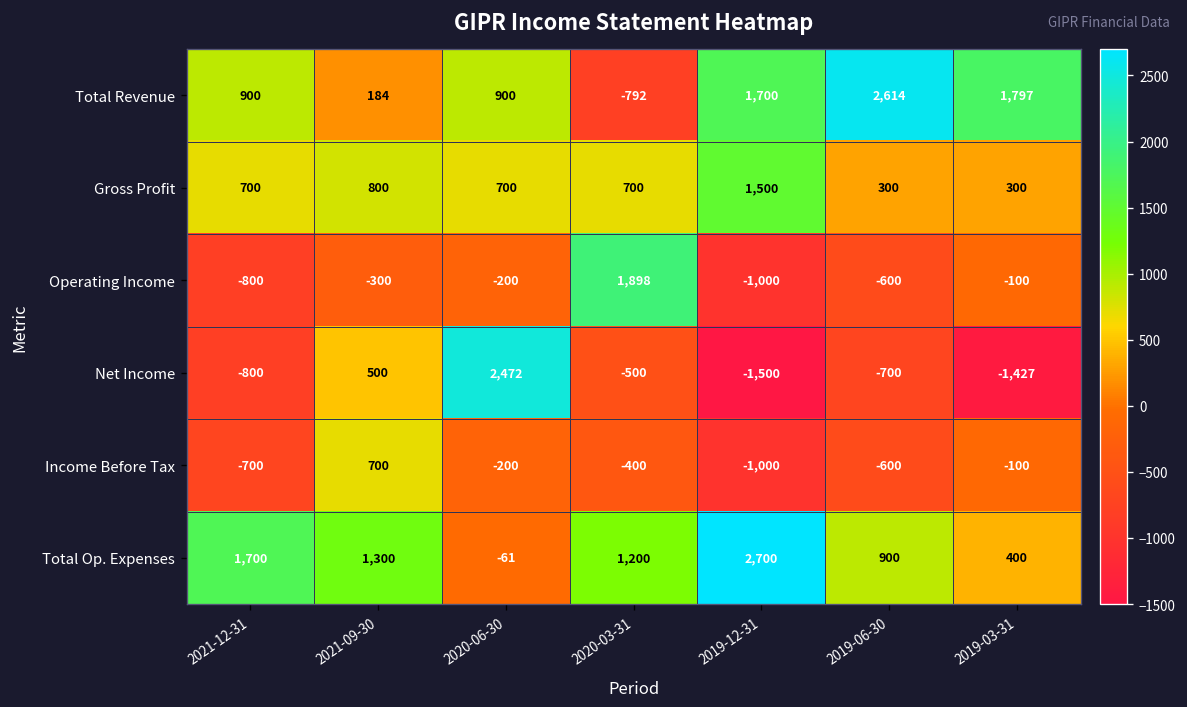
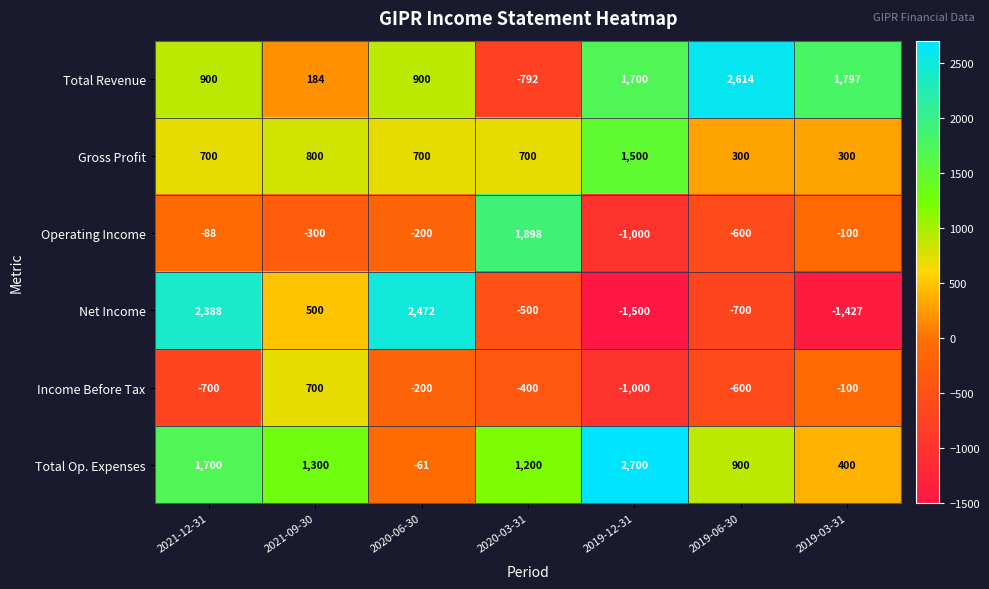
  {
    "Total Revenue": {
      "2021-12-31": "900",
      "2021-09-30": "184",
      "2020-06-30": "900",
      "2020-03-31": "-792",
      "2019-12-31": "1,700",
      "2019-06-30": "2,614",
      "2019-03-31": "1,797"
    },
    "Gross Profit": {
      "2021-12-31": "700",
      "2021-09-30": "800",
      "2020-06-30": "700",
      "2020-03-31": "700",
      "2019-12-31": "1,500",
      "2019-06-30": "300",
      "2019-03-31": "300"
    },
    "Operating Income": {
-     "2021-12-31": "-800",
+     "2021-12-31": "-88",
      "2021-09-30": "-300",
      "2020-06-30": "-200",
      "2020-03-31": "1,898",
      "2019-12-31": "-1,000",
      "2019-06-30": "-600",
      "2019-03-31": "-100"
    },
    "Net Income": {
-     "2021-12-31": "-800",
+     "2021-12-31": "2,388",
      "2021-09-30": "500",
      "2020-06-30": "2,472",
      "2020-03-31": "-500",
      "2019-12-31": "-1,500",
      "2019-06-30": "-700",
      "2019-03-31": "-1,427"
    },
    "Income Before Tax": {
      "2021-12-31": "-700",
      "2021-09-30": "700",
      "2020-06-30": "-200",
      "2020-03-31": "-400",
      "2019-12-31": "-1,000",
      "2019-06-30": "-600",
      "2019-03-31": "-100"
    },
    "Total Op. Expenses": {
      "2021-12-31": "1,700",
      "2021-09-30": "1,300",
      "2020-06-30": "-61",
      "2020-03-31": "1,200",
      "2019-12-31": "2,700",
      "2019-06-30": "900",
      "2019-03-31": "400"
    }
  }
